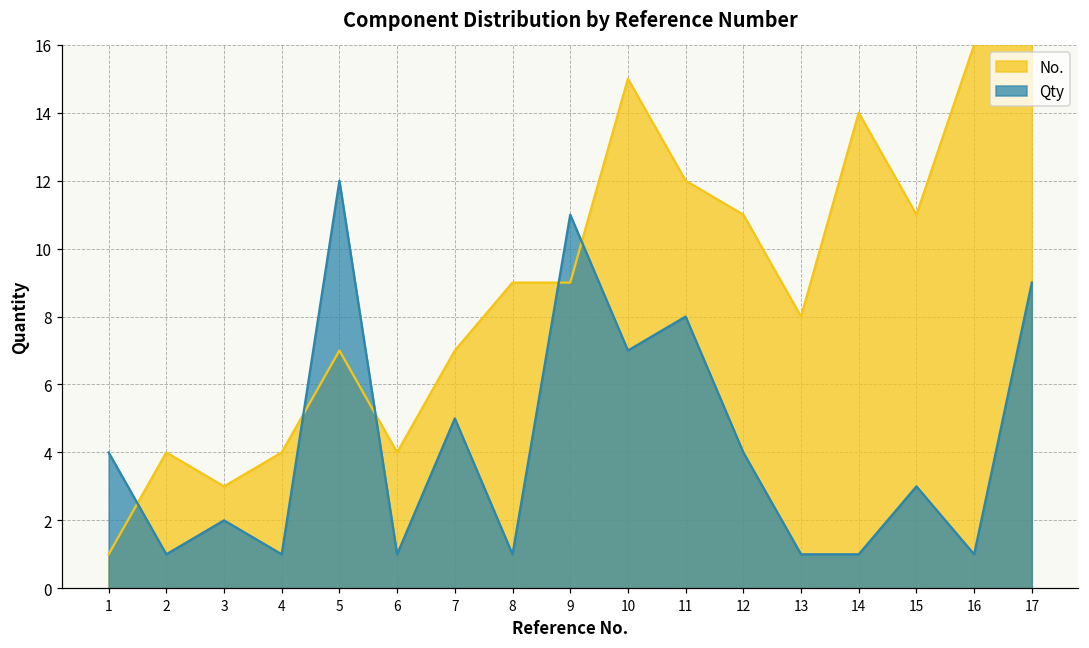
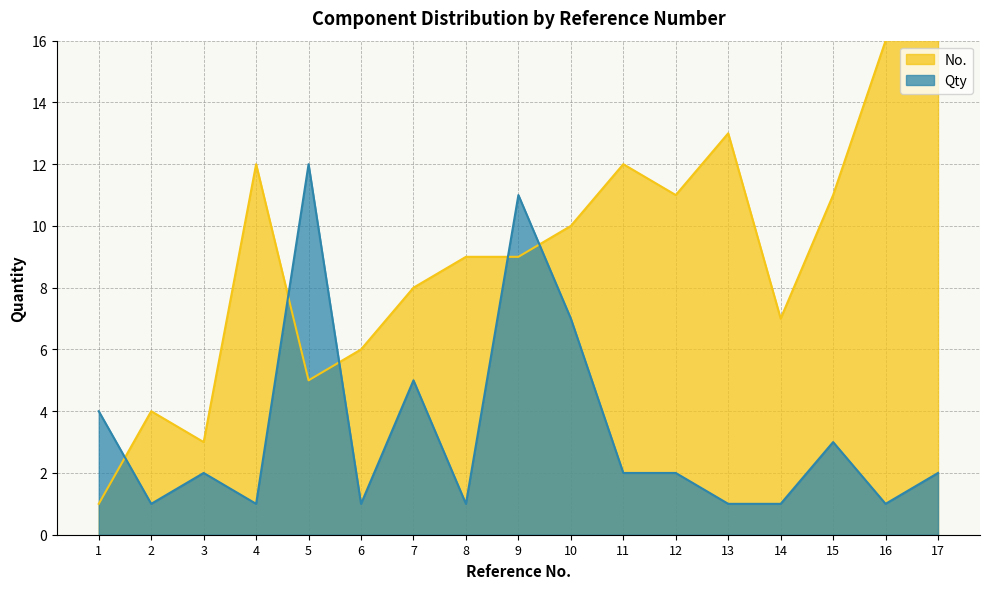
  {
    "No.": {
      "1": 1,
      "2": 4,
      "3": 3,
-     "4": 4,
-     "5": 7,
-     "6": 4,
-     "7": 7,
+     "4": 12,
+     "5": 5,
+     "6": 6,
+     "7": 8,
      "8": 9,
      "9": 9,
-     "10": 15,
+     "10": 10,
      "11": 12,
      "12": 11,
-     "13": 8,
-     "14": 14,
+     "13": 13,
+     "14": 7,
      "15": 11,
      "16": 16
    },
    "Qty": {
      "1": 4,
      "2": 1,
      "3": 2,
      "4": 1,
      "5": 12,
      "6": 1,
      "7": 5,
      "8": 1,
      "9": 11,
      "10": 7,
-     "11": 8,
-     "12": 4,
+     "11": 2,
+     "12": 2,
      "13": 1,
      "14": 1,
      "15": 3,
      "16": 1,
-     "17": 9
+     "17": 2
    }
  }
